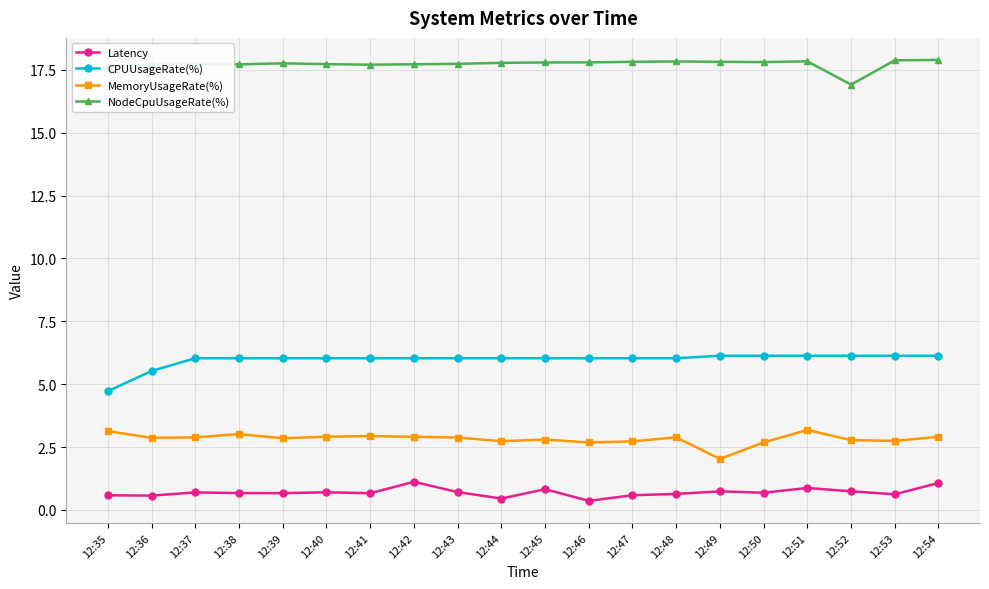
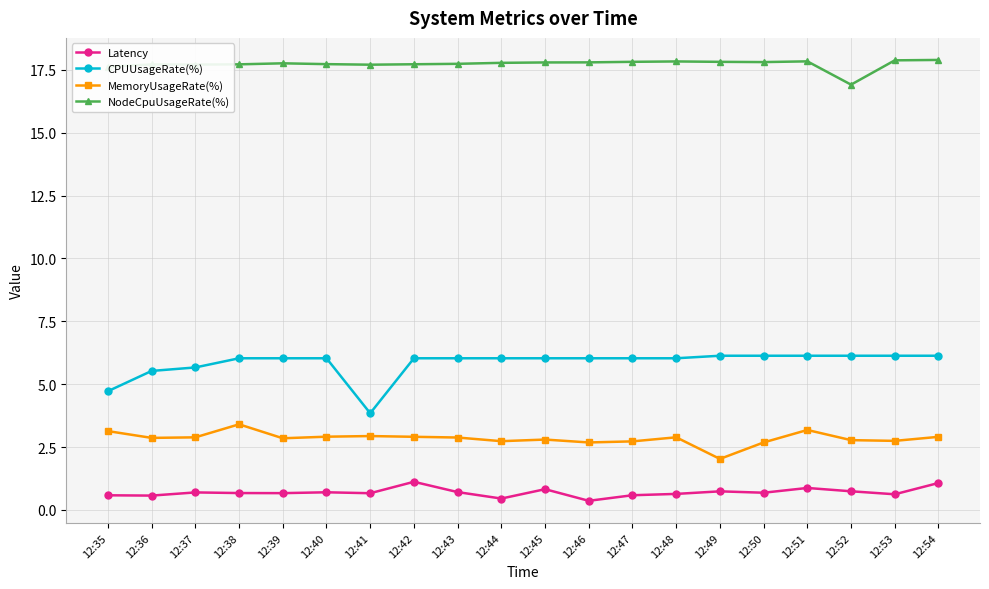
  {
    "Latency": {
      "12:35": 0.6,
      "12:36": 0.6,
      "12:37": 0.7,
      "12:38": 0.7,
      "12:39": 0.7,
      "12:40": 0.7,
      "12:41": 0.7,
      "12:42": 1.1,
      "12:43": 0.7,
      "12:44": 0.5,
      "12:45": 0.8,
      "12:46": 0.4,
      "12:47": 0.6,
      "12:48": 0.6,
      "12:49": 0.7,
      "12:50": 0.7,
      "12:51": 0.9,
      "12:52": 0.7,
      "12:53": 0.6,
      "12:54": 1.1
    },
    "CPUUsageRate(%)": {
      "12:35": 4.7,
      "12:36": 5.5,
-     "12:37": 6.0,
+     "12:37": 5.7,
      "12:38": 6.0,
      "12:39": 6.0,
      "12:40": 6.0,
-     "12:41": 6.0,
+     "12:41": 3.8,
      "12:42": 6.0,
      "12:43": 6.0,
      "12:44": 6.0,
      "12:45": 6.0,
      "12:46": 6.0,
      "12:47": 6.0,
      "12:48": 6.0,
      "12:49": 6.1,
      "12:50": 6.1,
      "12:51": 6.1,
      "12:52": 6.1,
      "12:53": 6.1,
      "12:54": 6.1
    },
    "MemoryUsageRate(%)": {
      "12:35": 3.1,
      "12:36": 2.9,
      "12:37": 2.9,
-     "12:38": 3.0,
+     "12:38": 3.4,
      "12:39": 2.8,
      "12:40": 2.9,
      "12:41": 2.9,
      "12:42": 2.9,
      "12:43": 2.9,
      "12:44": 2.7,
      "12:45": 2.8,
      "12:46": 2.7,
      "12:47": 2.7,
      "12:48": 2.9,
      "12:49": 2.0,
      "12:50": 2.7,
      "12:51": 3.2,
      "12:52": 2.8,
      "12:53": 2.7,
      "12:54": 2.9
    },
    "NodeCpuUsageRate(%)": {
      "12:38": 17.7,
      "12:39": 17.8,
      "12:40": 17.7,
      "12:41": 17.7,
      "12:42": 17.7,
      "12:43": 17.7,
      "12:44": 17.8,
      "12:45": 17.8,
      "12:46": 17.8,
      "12:47": 17.8,
      "12:48": 17.8,
      "12:49": 17.8,
      "12:50": 17.8,
      "12:51": 17.8,
      "12:52": 16.9,
      "12:53": 17.9,
      "12:54": 17.9
    }
  }
